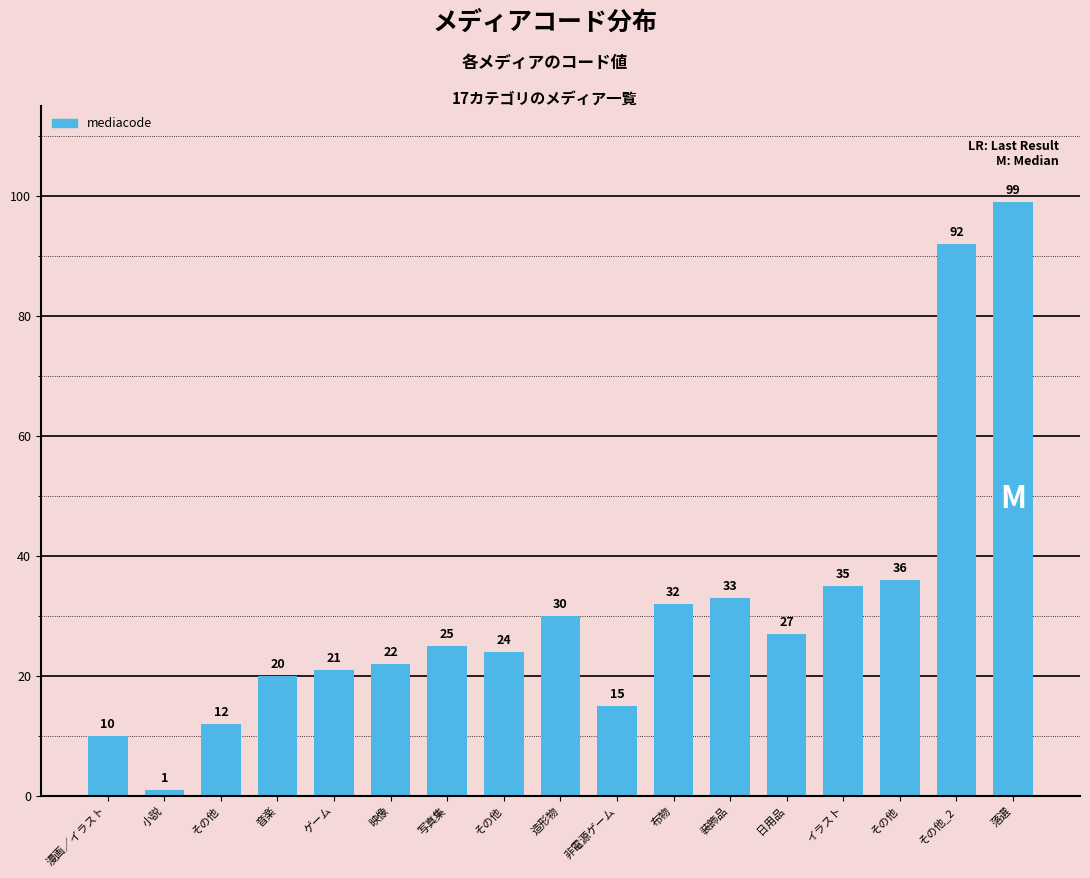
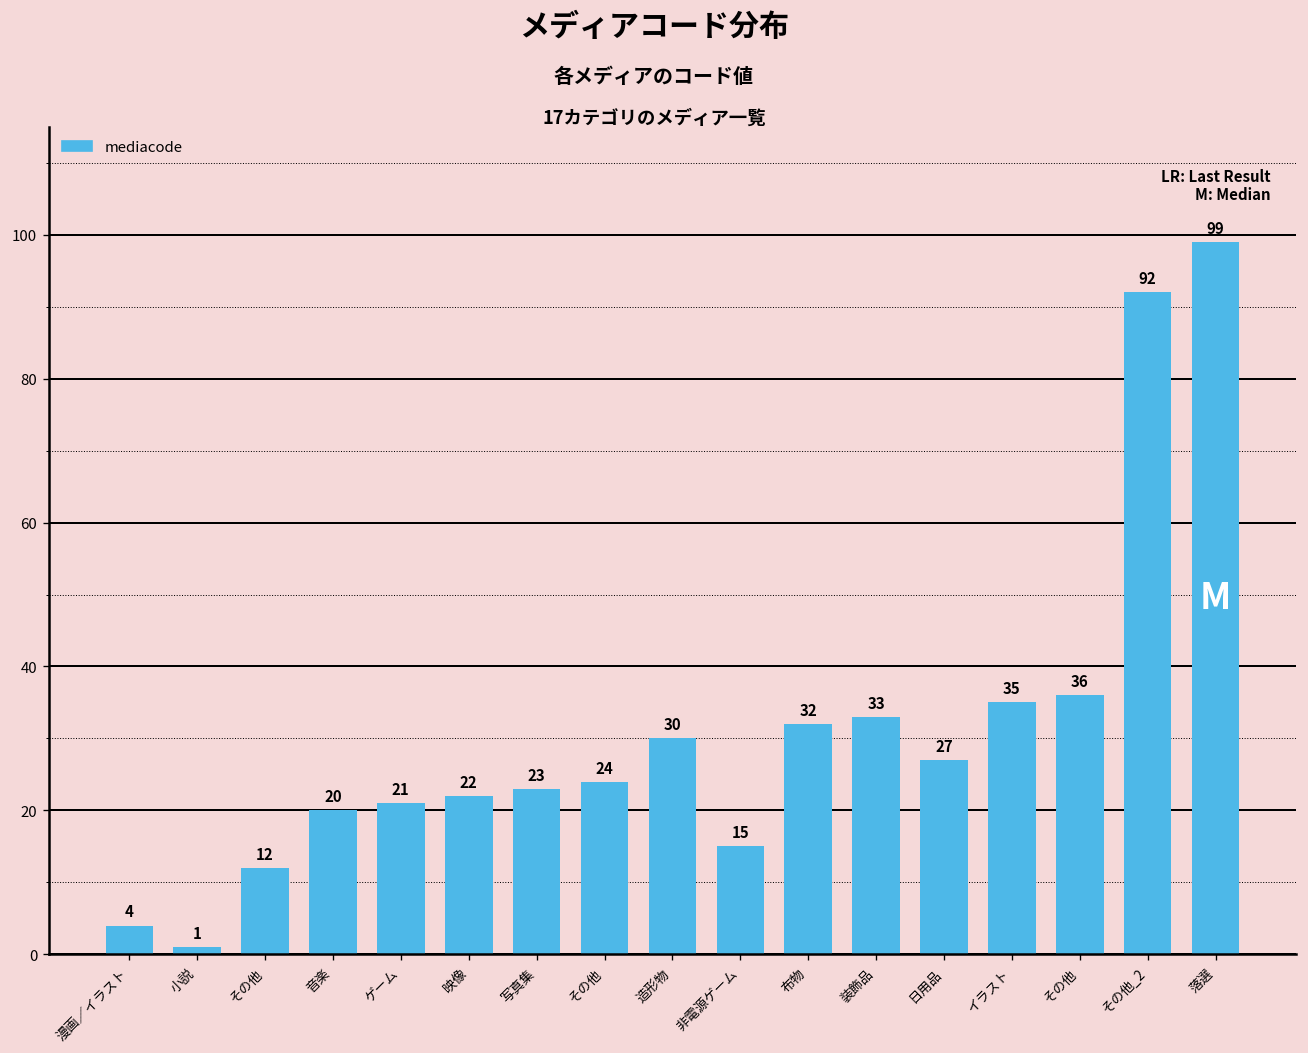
  {
-   "漫画／イラスト": 10,
+   "漫画／イラスト": 4,
    "小説": 1,
    "音楽": 20,
    "ゲーム": 21,
    "映像": 22,
-   "写真集": 25,
+   "写真集": 23,
    "造形物": 30,
    "非電源ゲーム": 15,
    "布物": 32,
    "装飾品": 33,
    "日用品": 27,
    "イラスト": 35,
    "その他_2": 92,
    "落選": 99
  }
